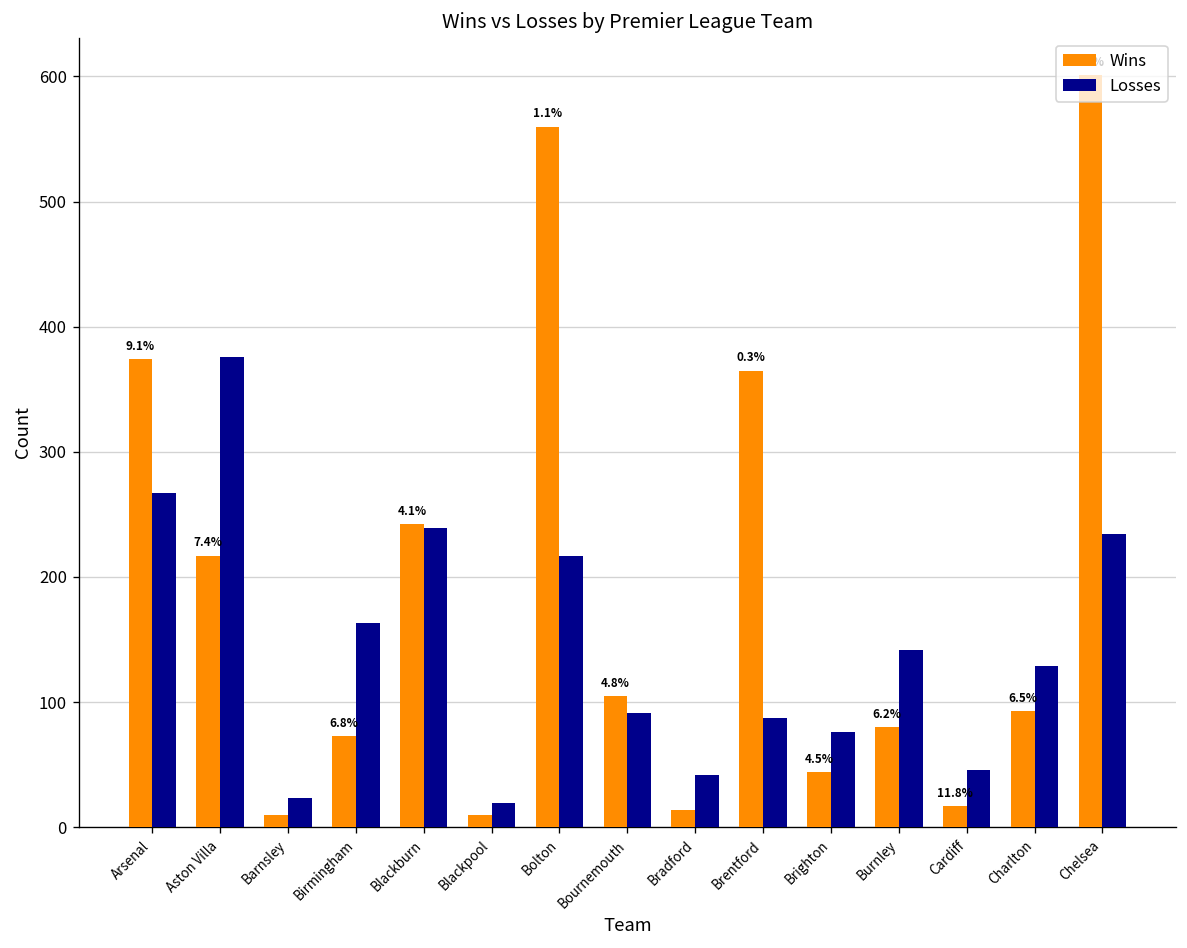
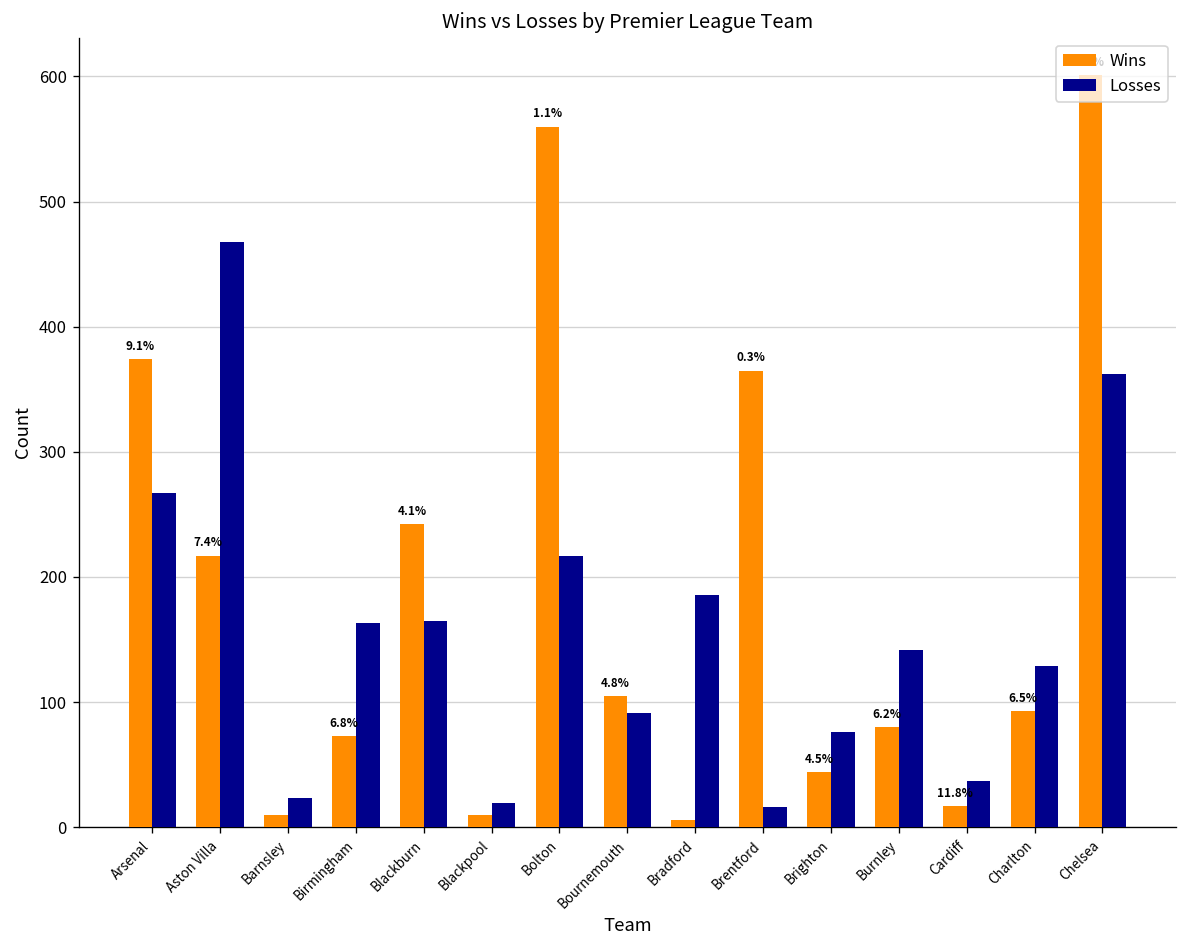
  {
    "Wins": {
      "Barnsley": 10,
      "Blackpool": 10,
-     "Bradford": 14
+     "Bradford": 6
    },
    "Losses": {
      "Arsenal": 267,
-     "Aston Villa": 376,
+     "Aston Villa": 468,
      "Barnsley": 23,
      "Birmingham": 163,
-     "Blackburn": 239,
+     "Blackburn": 165,
      "Blackpool": 19,
      "Bolton": 217,
      "Bournemouth": 91,
-     "Bradford": 42,
-     "Brentford": 87,
+     "Bradford": 186,
+     "Brentford": 16,
      "Brighton": 76,
      "Burnley": 142,
-     "Cardiff": 46,
+     "Cardiff": 37,
      "Charlton": 129,
-     "Chelsea": 234
+     "Chelsea": 362
    }
  }
